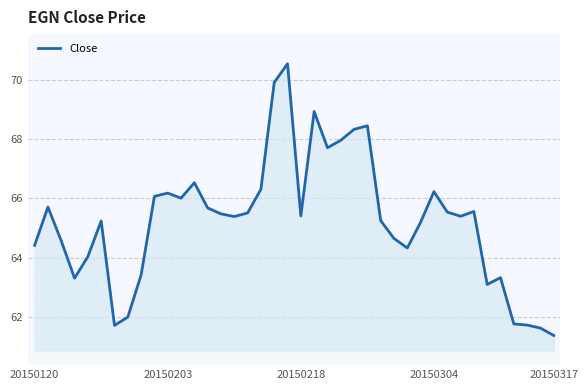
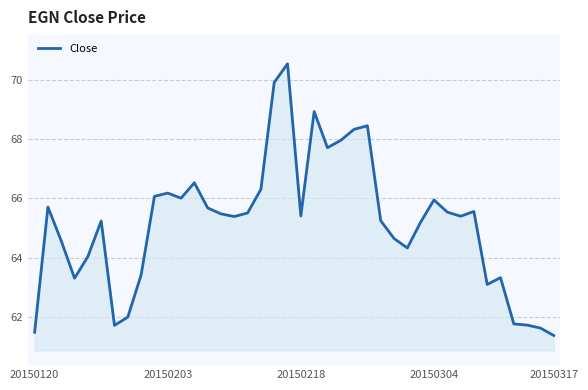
  {
-   "20150120": 64.4,
+   "20150120": 61.5,
    "20150203": 66.2,
    "20150218": 65.4,
-   "20150304": 66.2,
+   "20150304": 66.0,
    "20150317": 61.4
  }
